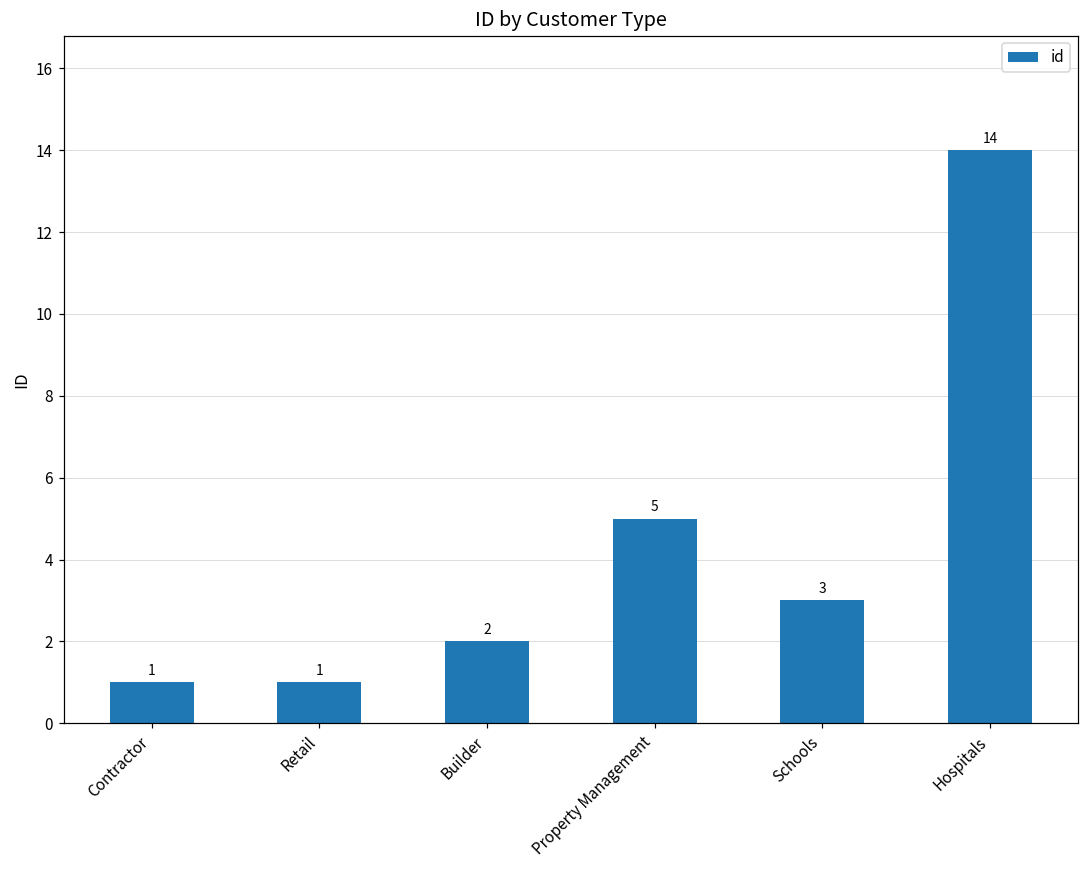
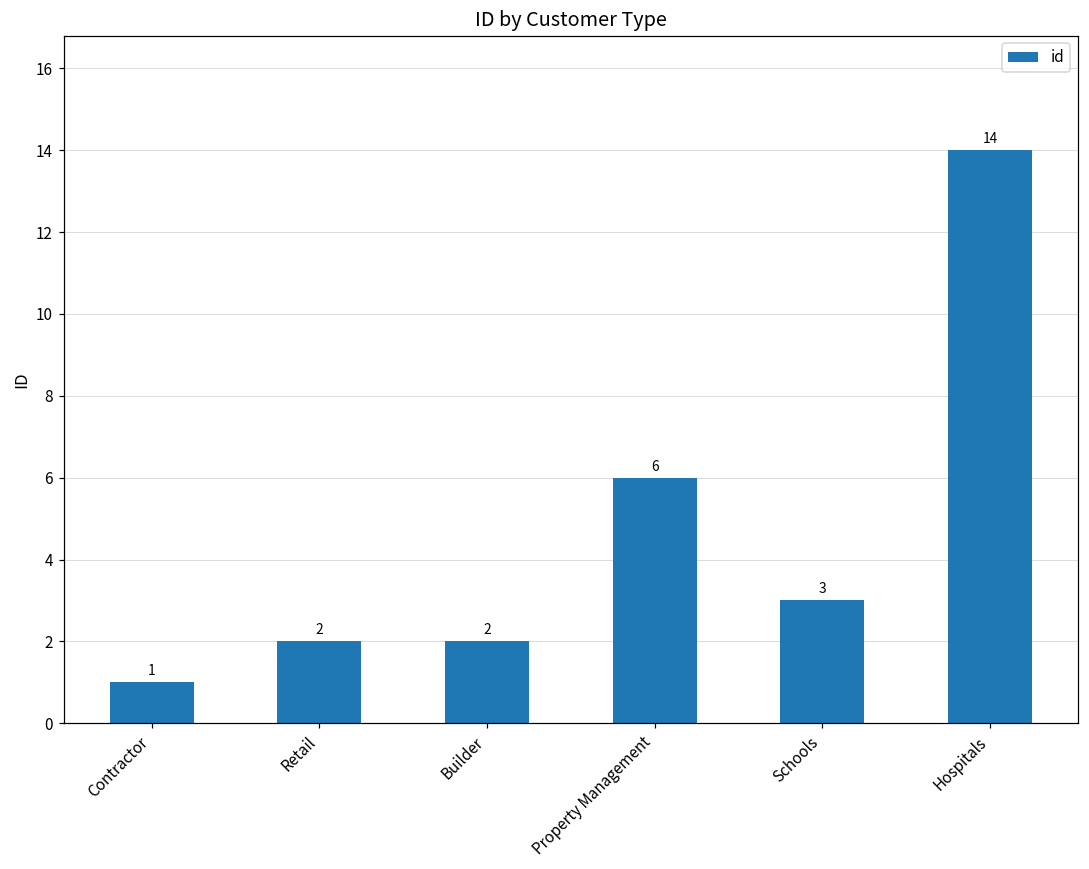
  {
    "Contractor": 1,
-   "Retail": 1,
+   "Retail": 2,
    "Builder": 2,
-   "Property Management": 5,
+   "Property Management": 6,
    "Schools": 3,
    "Hospitals": 14
  }
